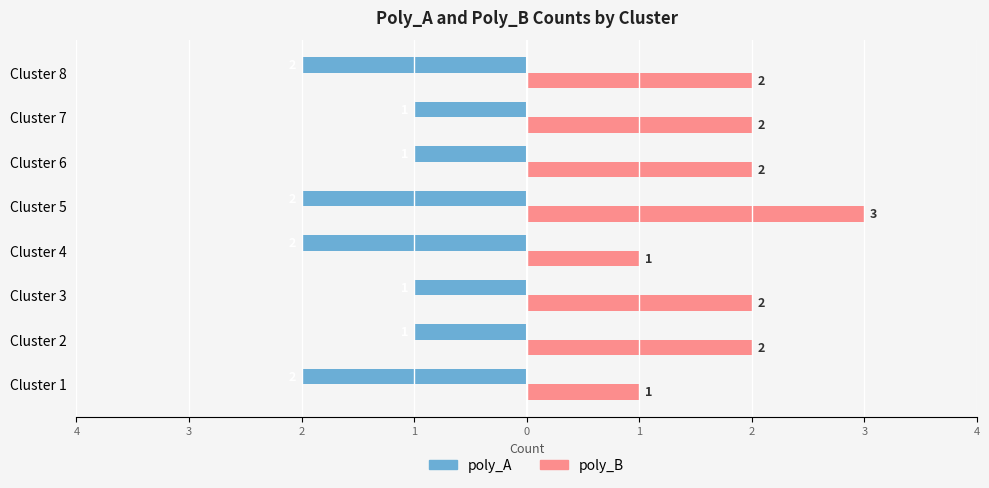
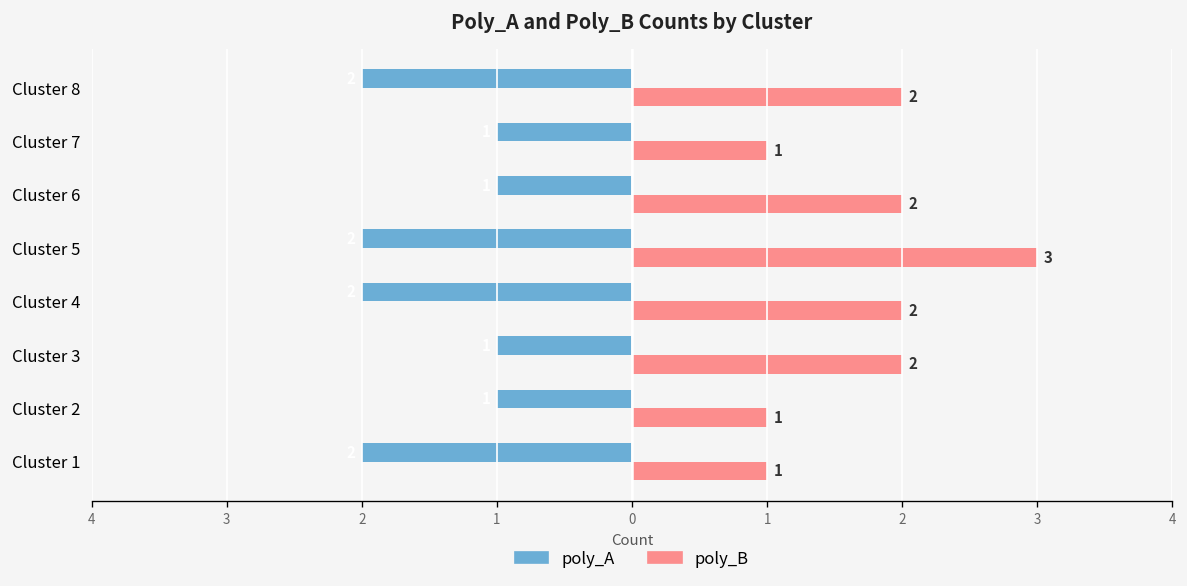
  {
    "poly_B": {
      "Cluster 8": 2,
-     "Cluster 7": 2,
+     "Cluster 7": 1,
      "Cluster 6": 2,
      "Cluster 5": 3,
-     "Cluster 4": 1,
+     "Cluster 4": 2,
      "Cluster 3": 2,
-     "Cluster 2": 2,
+     "Cluster 2": 1,
      "Cluster 1": 1
    }
  }
